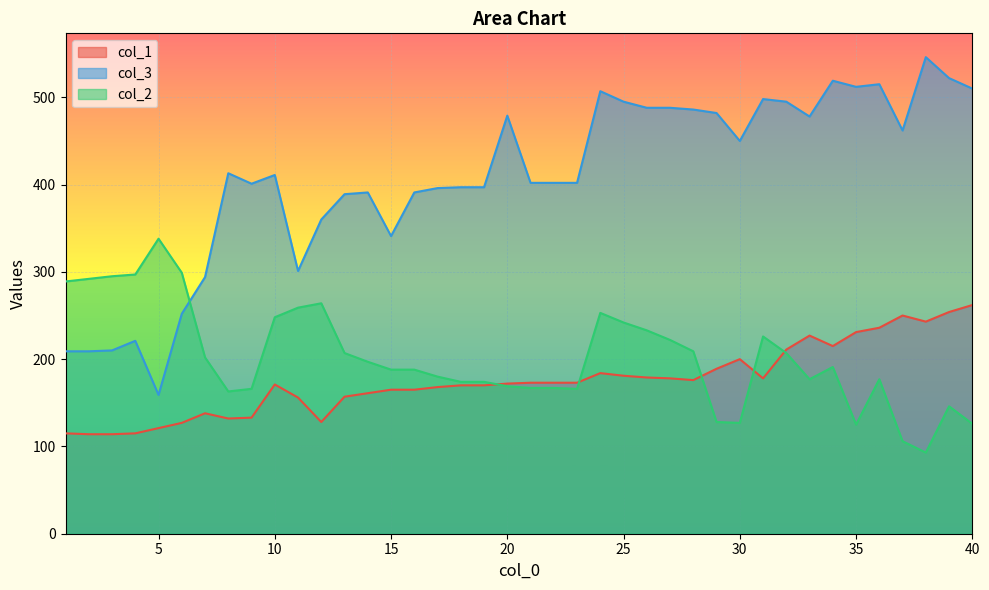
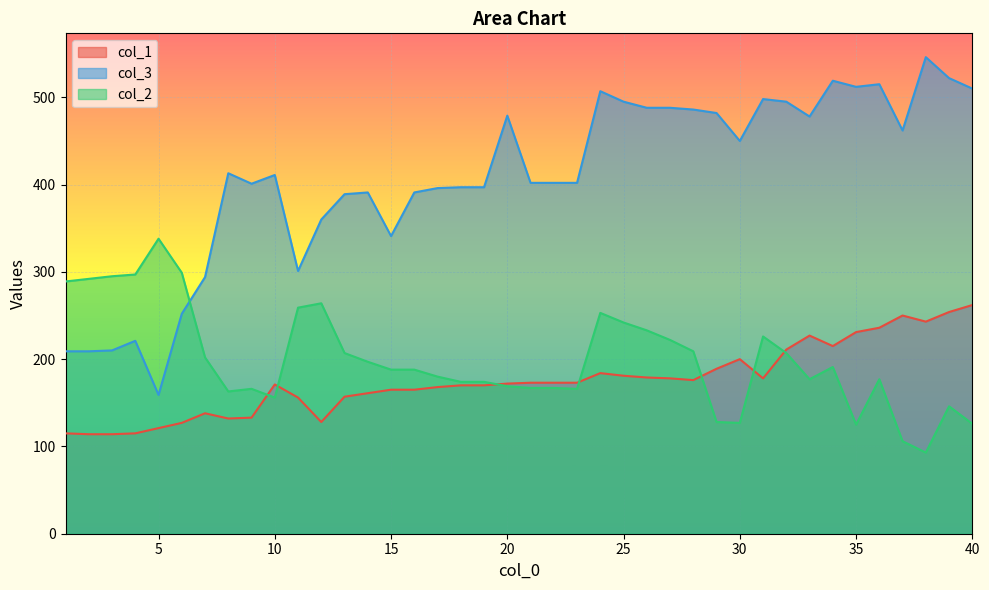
  {
    "col_1": {
      "5": 120,
      "10": 170,
      "15": 170,
      "20": 170,
      "25": 180,
      "30": 200,
      "35": 230,
      "40": 260
    },
    "col_3": {
      "5": 160,
      "10": 410,
      "15": 340,
      "20": 480,
      "25": 500,
      "30": 450,
      "35": 510,
      "40": 510
    },
    "col_2": {
      "5": 340,
-     "10": 250,
+     "10": 160,
      "15": 190,
      "20": 170,
      "25": 240,
      "30": 130,
      "35": 130,
      "40": 130
    }
  }
